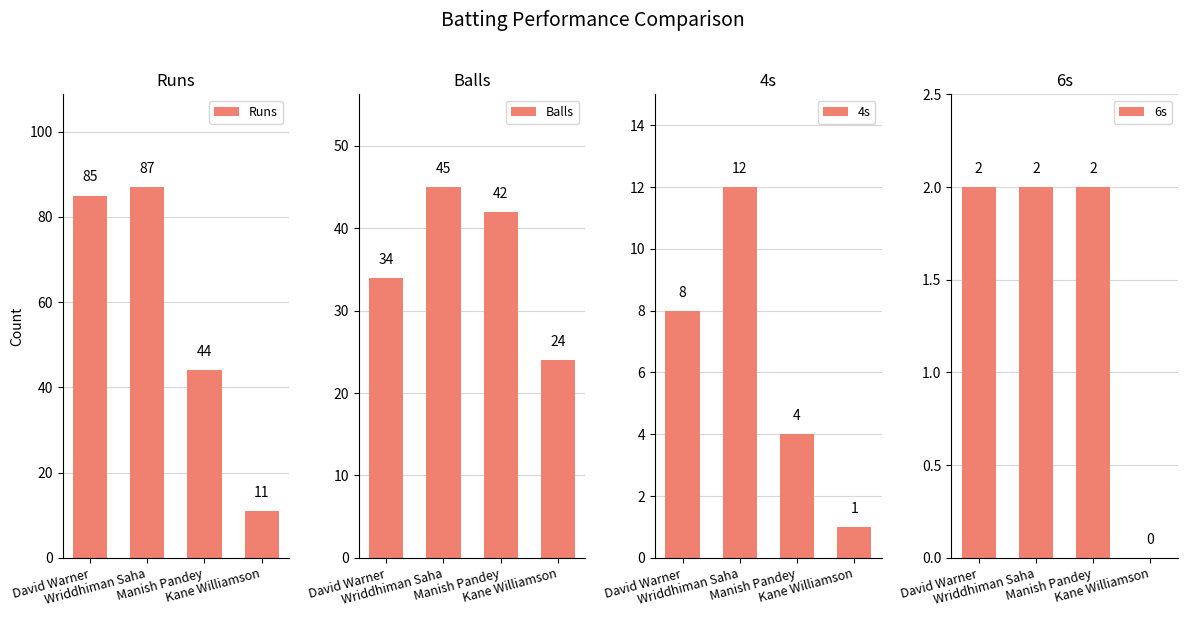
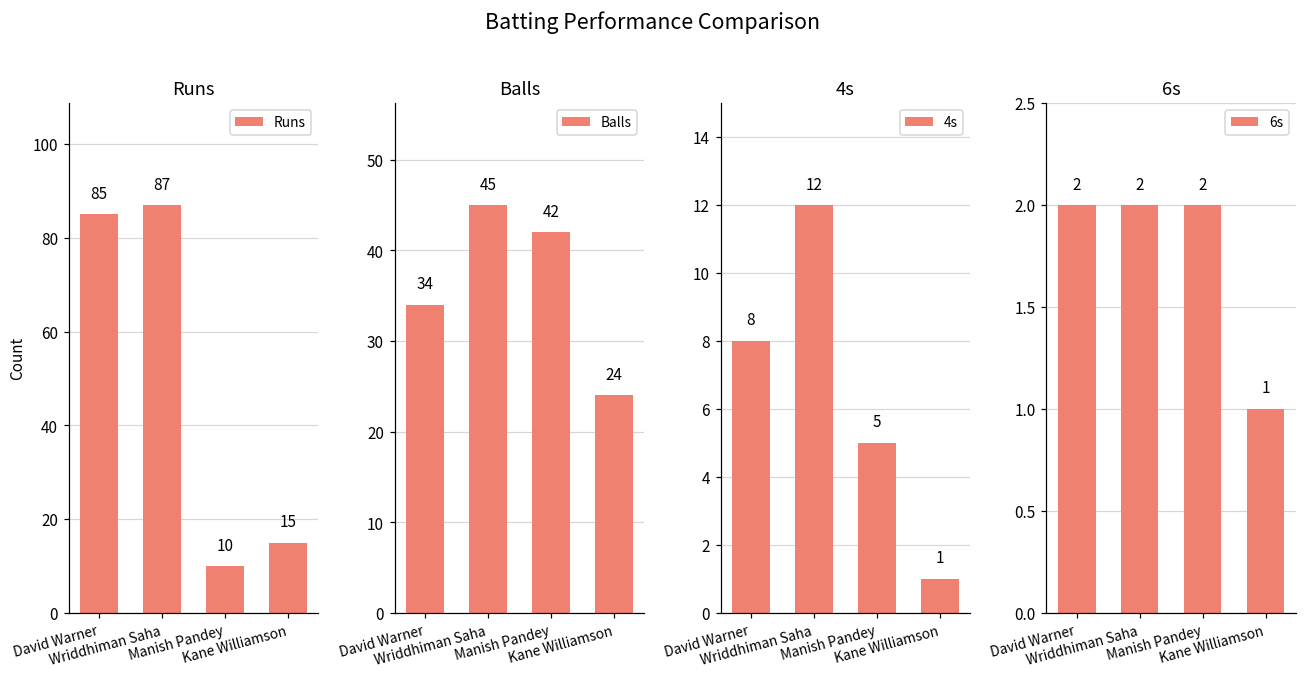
  {
    "Runs": {
      "David Warner": 85,
      "Wriddhiman Saha": 87,
-     "Manish Pandey": 44,
-     "Kane Williamson": 11
+     "Manish Pandey": 10,
+     "Kane Williamson": 15
    },
    "Balls": {
      "David Warner": 34,
      "Wriddhiman Saha": 45,
      "Manish Pandey": 42,
      "Kane Williamson": 24
    },
    "4s": {
      "David Warner": 8,
      "Wriddhiman Saha": 12,
-     "Manish Pandey": 4,
+     "Manish Pandey": 5,
      "Kane Williamson": 1
    },
    "6s": {
      "David Warner": 2,
      "Wriddhiman Saha": 2,
      "Manish Pandey": 2,
-     "Kane Williamson": 0
+     "Kane Williamson": 1
    }
  }
